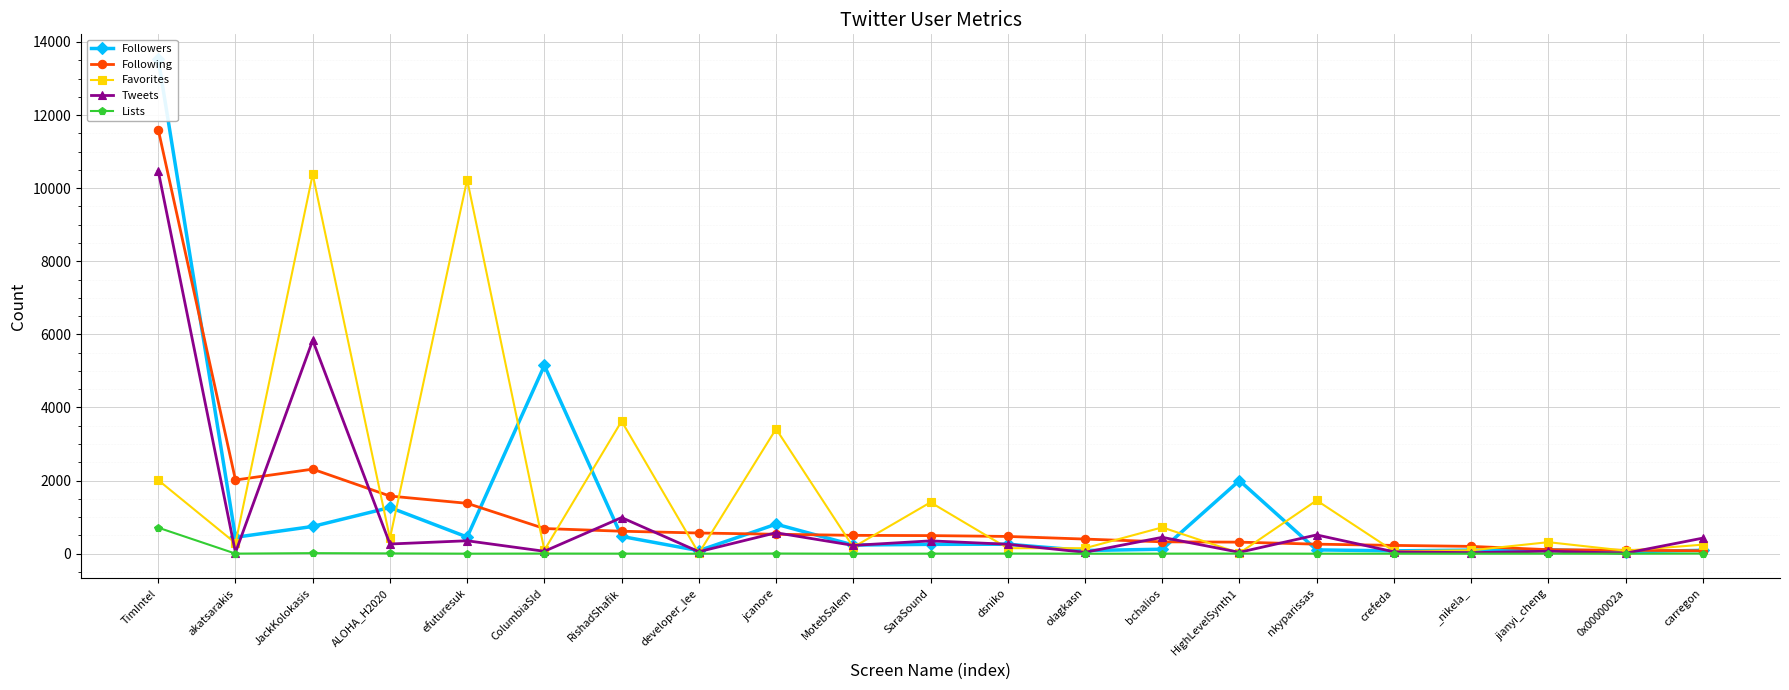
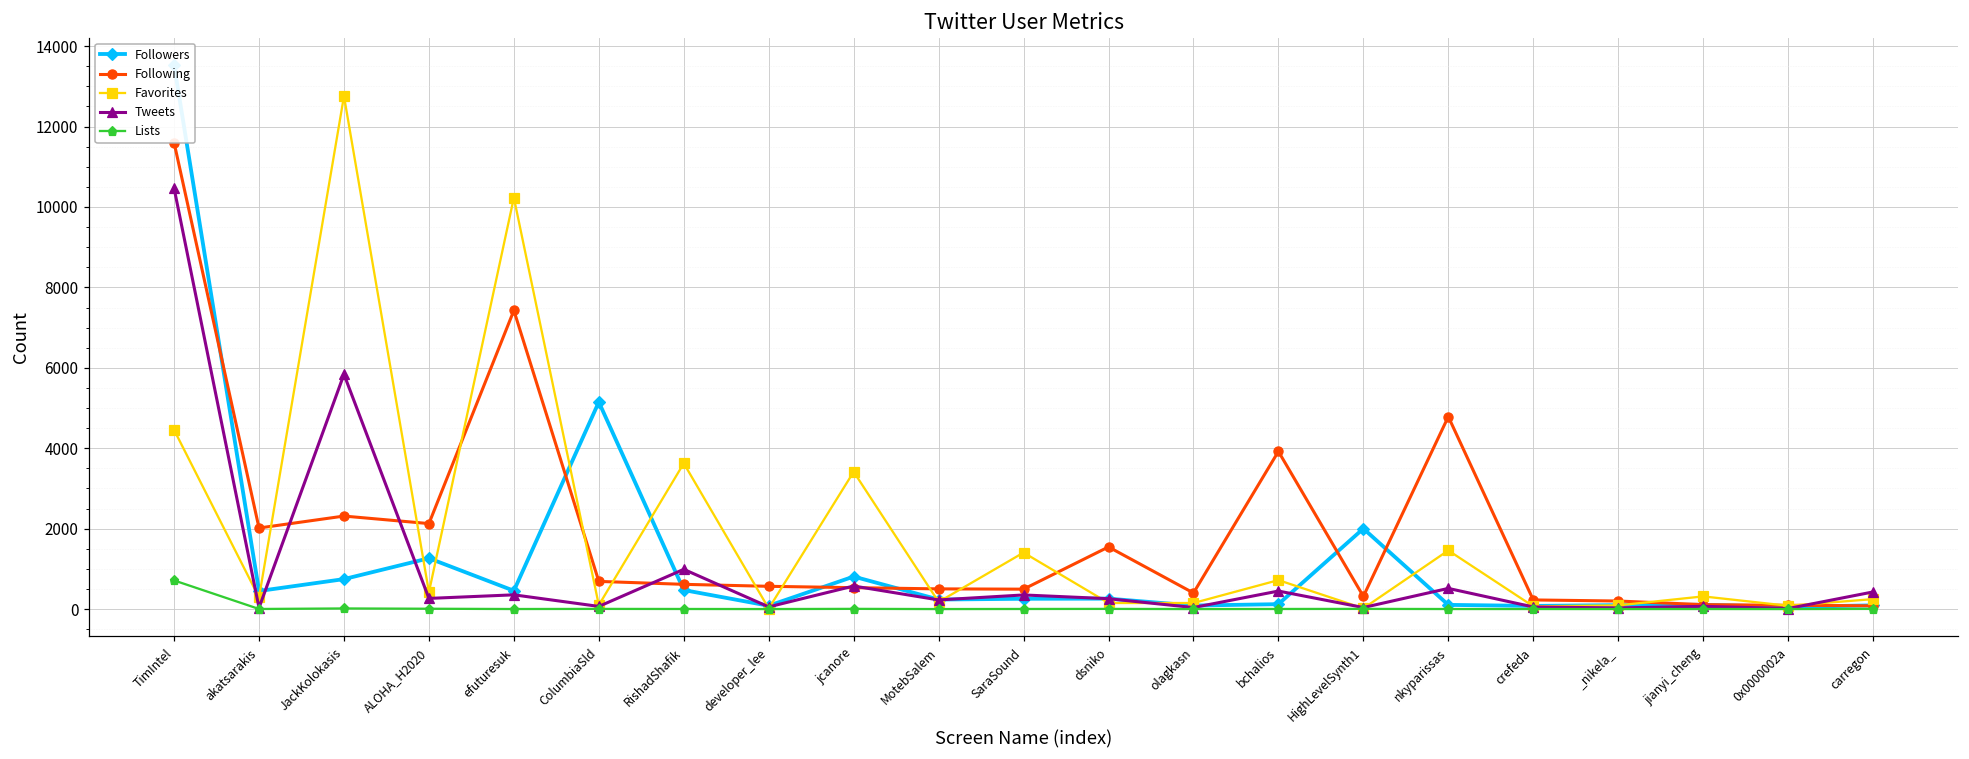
  {
    "Followers": {
      "akatsarakis": 400,
      "JackKolokasis": 700,
      "ALOHA_H2020": 1300,
      "efuturesuk": 500,
      "ColumbiaSld": 5100,
      "RishadShafik": 500,
      "jcanore": 800,
      "SaraSound": 300,
      "bchalios": 100,
      "HighLevelSynth1": 2000,
      "nkyparissas": 100
    },
    "Following": {
      "TimIntel": 11600,
      "akatsarakis": 2000,
      "JackKolokasis": 2300,
-     "ALOHA_H2020": 1600,
-     "efuturesuk": 1400,
+     "ALOHA_H2020": 2100,
+     "efuturesuk": 7400,
      "ColumbiaSld": 700,
      "RishadShafik": 600,
      "developer_lee": 600,
      "MotebSalem": 500,
      "SaraSound": 500,
-     "dsniko": 500,
+     "dsniko": 1500,
      "olagkasn": 400,
-     "bchalios": 300,
+     "bchalios": 3900,
      "HighLevelSynth1": 300,
-     "nkyparissas": 300,
+     "nkyparissas": 4800,
      "crefeda": 200,
      "_nikela_": 200
    },
    "Favorites": {
-     "TimIntel": 2000,
+     "TimIntel": 4500,
      "akatsarakis": 300,
-     "JackKolokasis": 10400,
+     "JackKolokasis": 12800,
      "ALOHA_H2020": 400,
      "efuturesuk": 10200,
      "RishadShafik": 3600,
      "jcanore": 3400,
      "SaraSound": 1400,
      "dsniko": 200,
      "bchalios": 700,
      "nkyparissas": 1500,
      "jianyi_cheng": 300,
      "carregon": 200
    },
    "Tweets": {
      "TimIntel": 10500,
      "JackKolokasis": 5800,
      "ALOHA_H2020": 300,
      "efuturesuk": 400,
      "RishadShafik": 1000,
      "SaraSound": 400,
      "bchalios": 400,
      "nkyparissas": 500,
      "carregon": 400
    },
    "Lists": {
      "TimIntel": 700,
      "JackKolokasis": 0,
      "ALOHA_H2020": 0,
      "efuturesuk": 0,
      "RishadShafik": 0,
      "jcanore": 0,
      "MotebSalem": 0,
      "SaraSound": 0,
      "dsniko": 0,
      "bchalios": 0,
      "nkyparissas": 0,
      "carregon": 0
    }
  }
